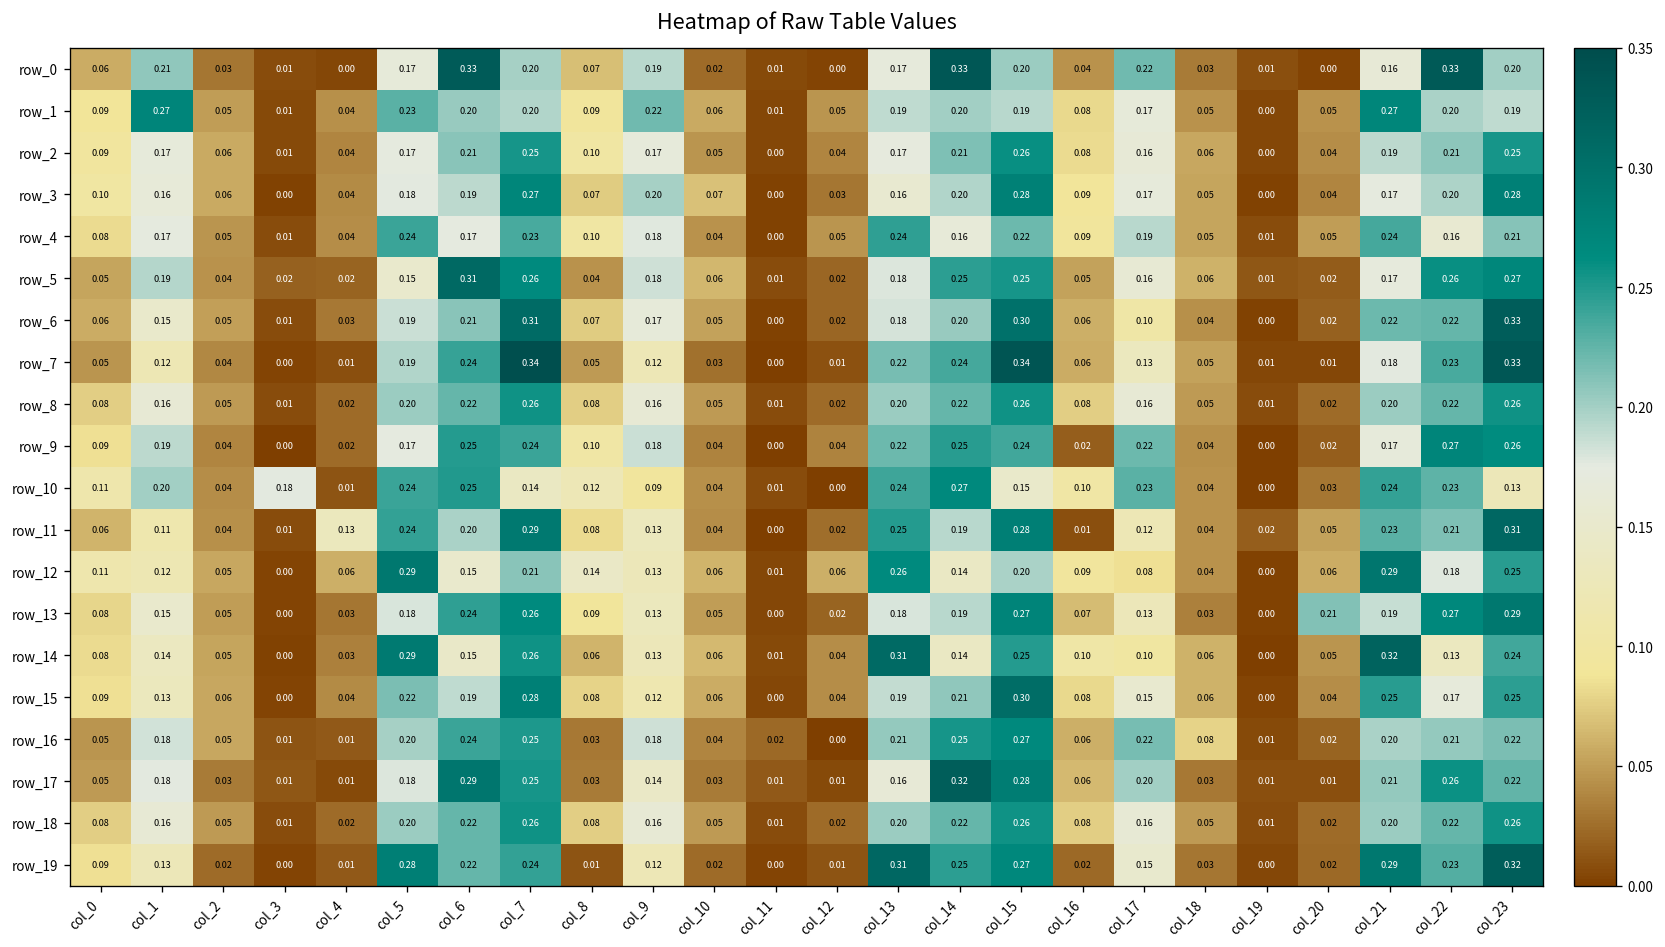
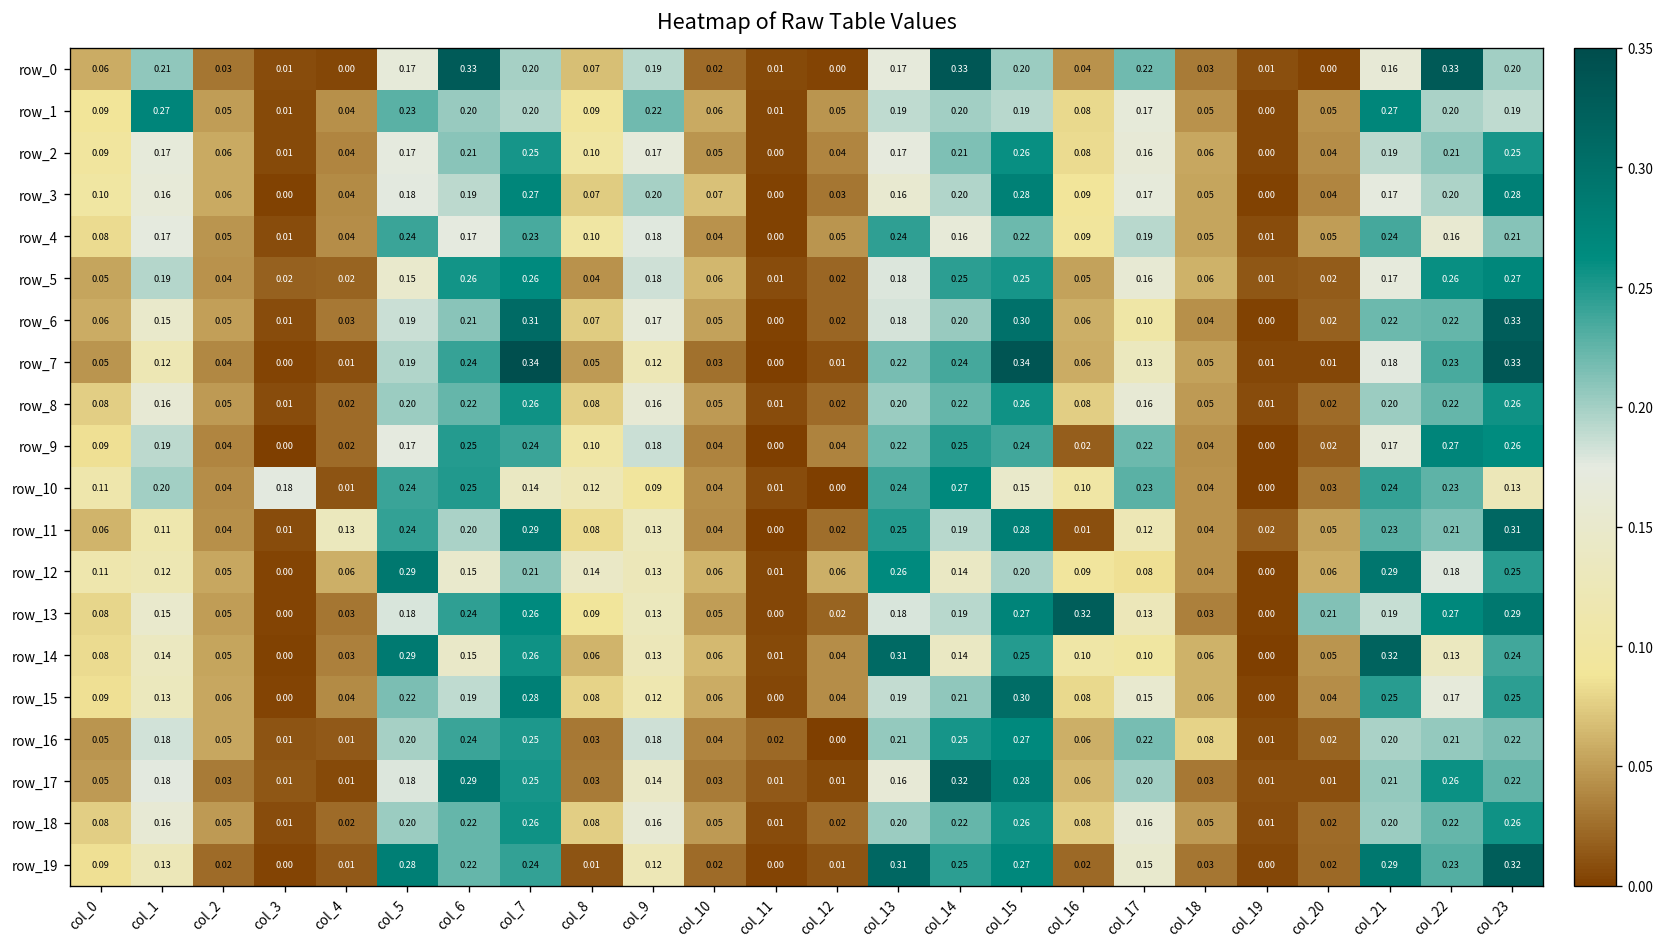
  {
    "row_5": {
      "col_0": 0.05,
      "col_1": 0.19,
      "col_2": 0.04,
      "col_3": 0.02,
      "col_4": 0.02,
      "col_5": 0.15,
-     "col_6": 0.31,
+     "col_6": 0.26,
      "col_7": 0.26,
      "col_8": 0.04,
      "col_9": 0.18,
      "col_10": 0.06,
      "col_11": 0.01,
      "col_12": 0.02,
      "col_13": 0.18,
      "col_14": 0.25,
      "col_15": 0.25,
      "col_16": 0.05,
      "col_17": 0.16,
      "col_18": 0.06,
      "col_19": 0.01,
      "col_20": 0.02,
      "col_21": 0.17,
      "col_22": 0.26,
      "col_23": 0.27
    },
    "row_13": {
      "col_0": 0.08,
      "col_1": 0.15,
      "col_2": 0.05,
      "col_3": 0.00,
      "col_4": 0.03,
      "col_5": 0.18,
      "col_6": 0.24,
      "col_7": 0.26,
      "col_8": 0.09,
      "col_9": 0.13,
      "col_10": 0.05,
      "col_11": 0.00,
      "col_12": 0.02,
      "col_13": 0.18,
      "col_14": 0.19,
      "col_15": 0.27,
-     "col_16": 0.07,
+     "col_16": 0.32,
      "col_17": 0.13,
      "col_18": 0.03,
      "col_19": 0.00,
      "col_20": 0.21,
      "col_21": 0.19,
      "col_22": 0.27,
      "col_23": 0.29
    }
  }
